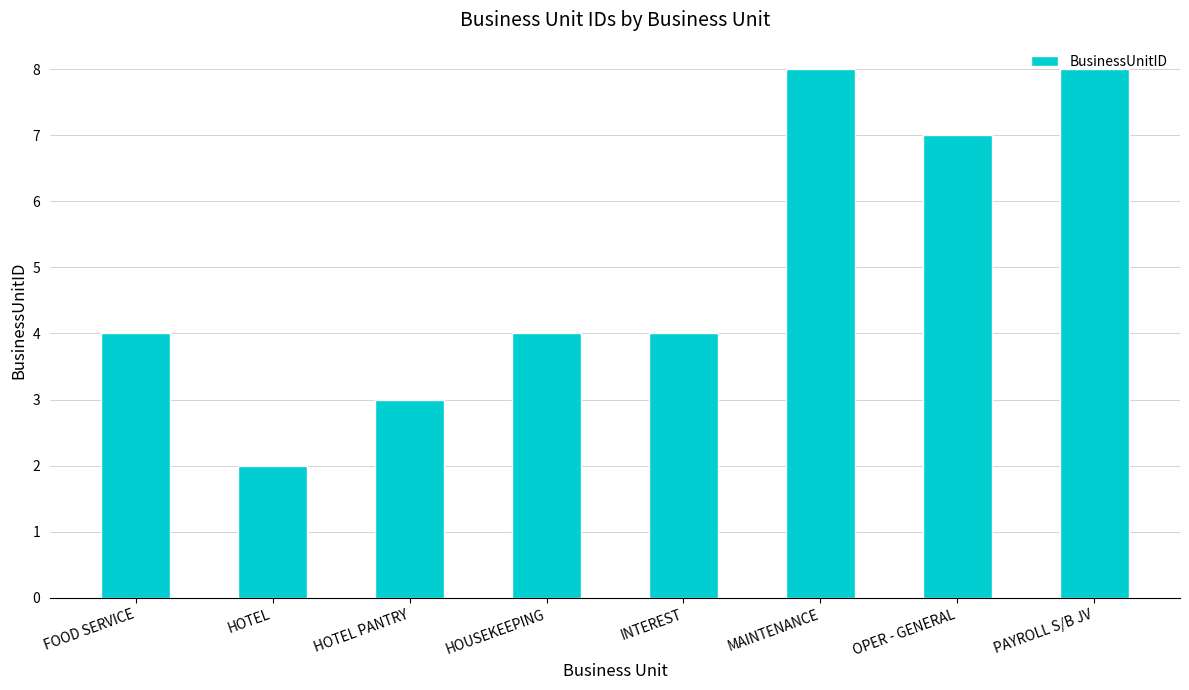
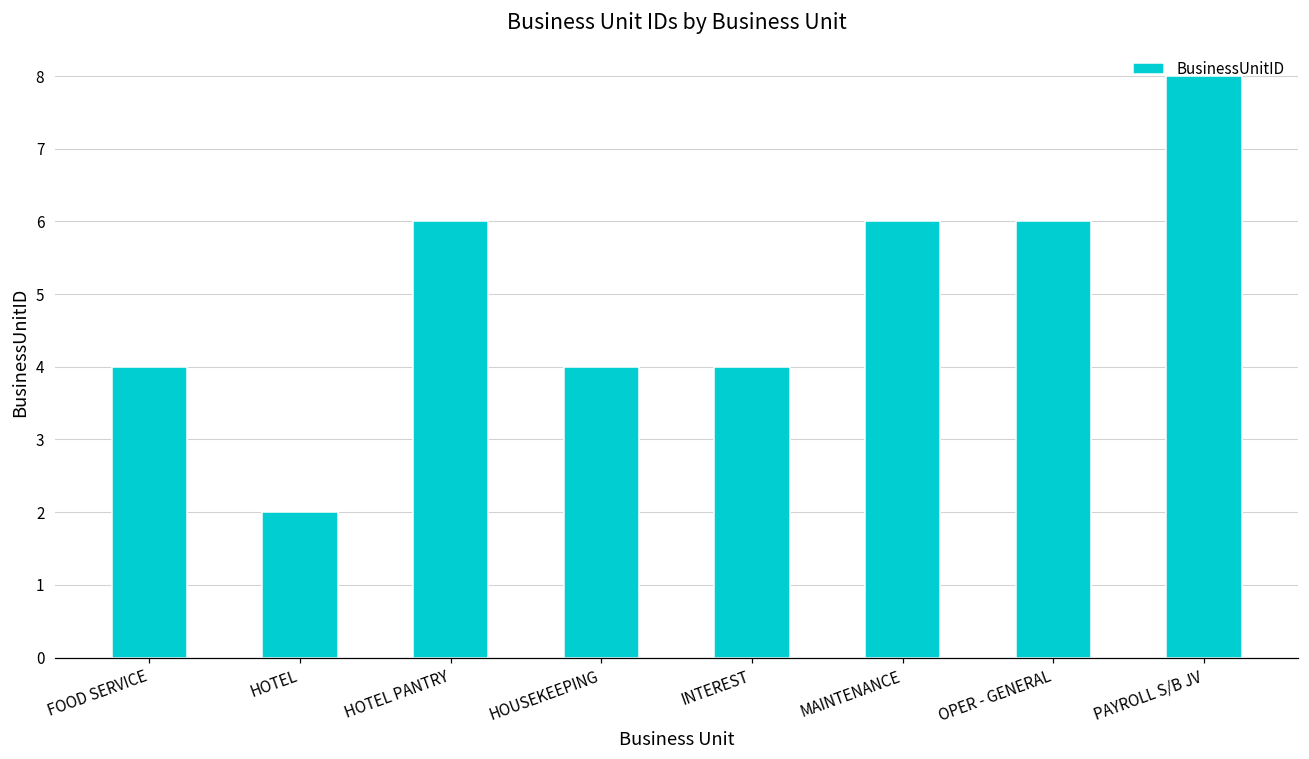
  {
    "FOOD SERVICE": 4,
    "HOTEL": 2,
-   "HOTEL PANTRY": 3,
+   "HOTEL PANTRY": 6,
    "HOUSEKEEPING": 4,
    "INTEREST": 4,
-   "MAINTENANCE": 8,
-   "OPER - GENERAL": 7,
+   "MAINTENANCE": 6,
+   "OPER - GENERAL": 6,
    "PAYROLL S/B JV": 8
  }
